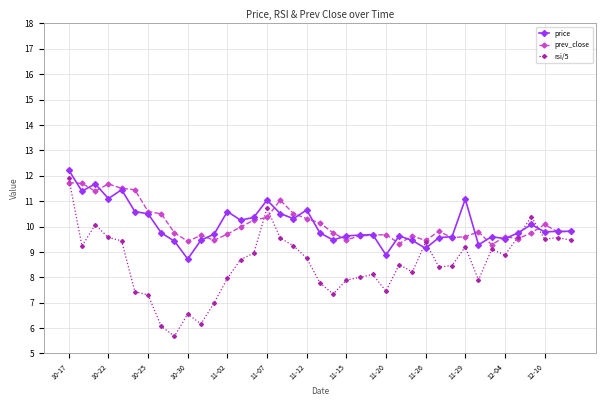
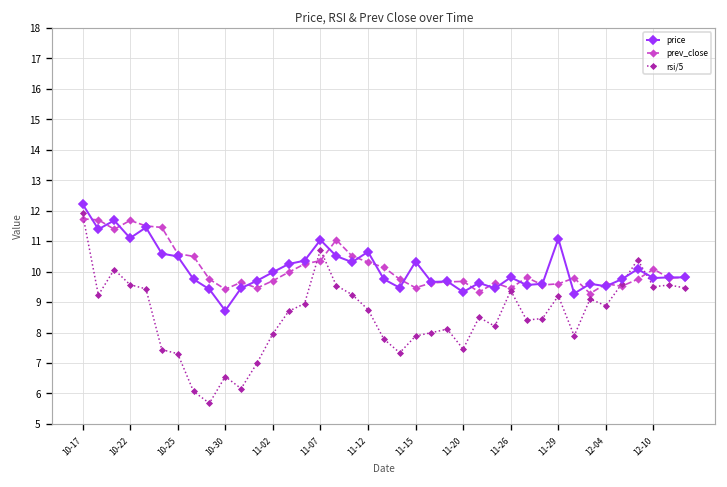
  {
    "price": {
      "10-17": 12.2,
      "10-22": 11.1,
      "10-30": 8.7,
-     "11-02": 10.6,
+     "11-02": 10.0,
      "11-07": 11.0,
      "11-12": 10.7,
-     "11-15": 9.6,
-     "11-20": 8.9,
-     "11-26": 9.1,
+     "11-15": 10.3,
+     "11-20": 9.3,
+     "11-26": 9.8,
      "11-29": 11.1,
      "12-10": 9.8
    }
  }
